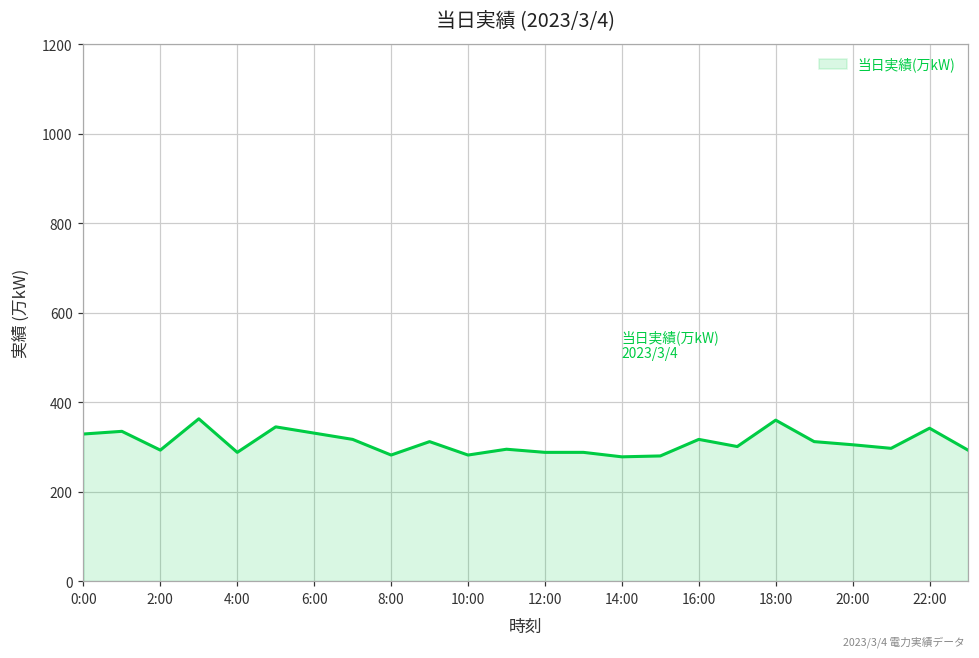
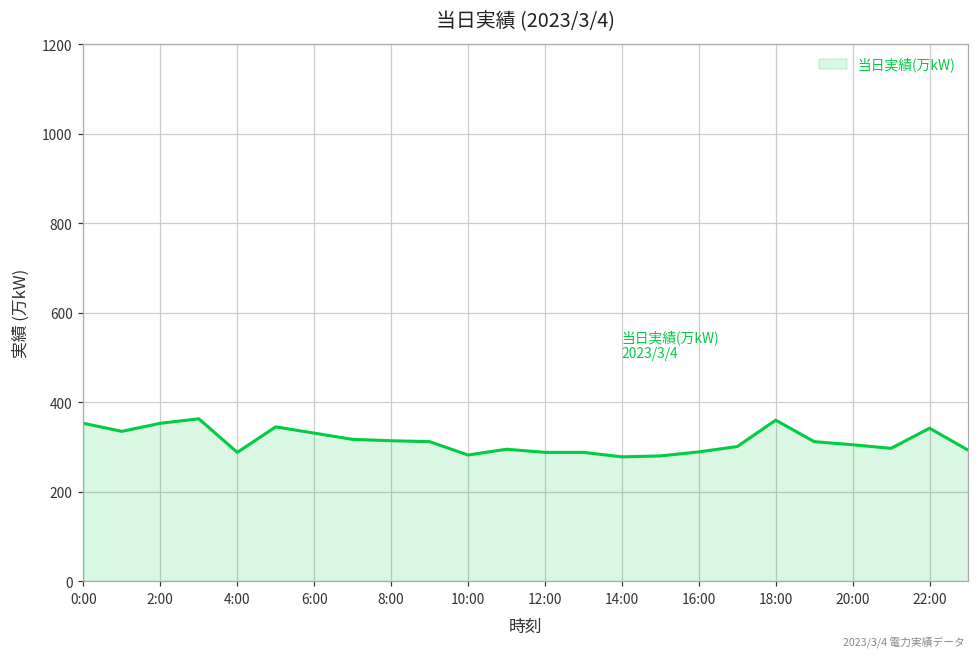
  {
-   "0:00": 330,
-   "2:00": 290,
+   "0:00": 350,
+   "2:00": 350,
    "4:00": 290,
    "6:00": 330,
-   "8:00": 280,
+   "8:00": 310,
    "10:00": 280,
    "12:00": 290,
    "14:00": 280,
-   "16:00": 320,
+   "16:00": 290,
    "18:00": 360,
    "20:00": 310,
    "22:00": 340
  }
